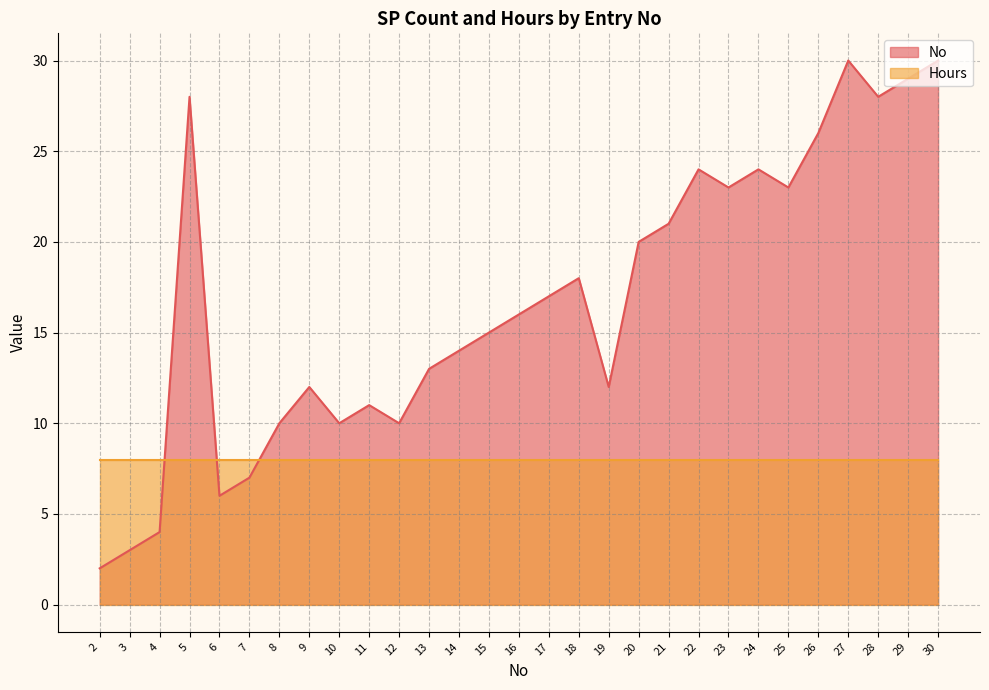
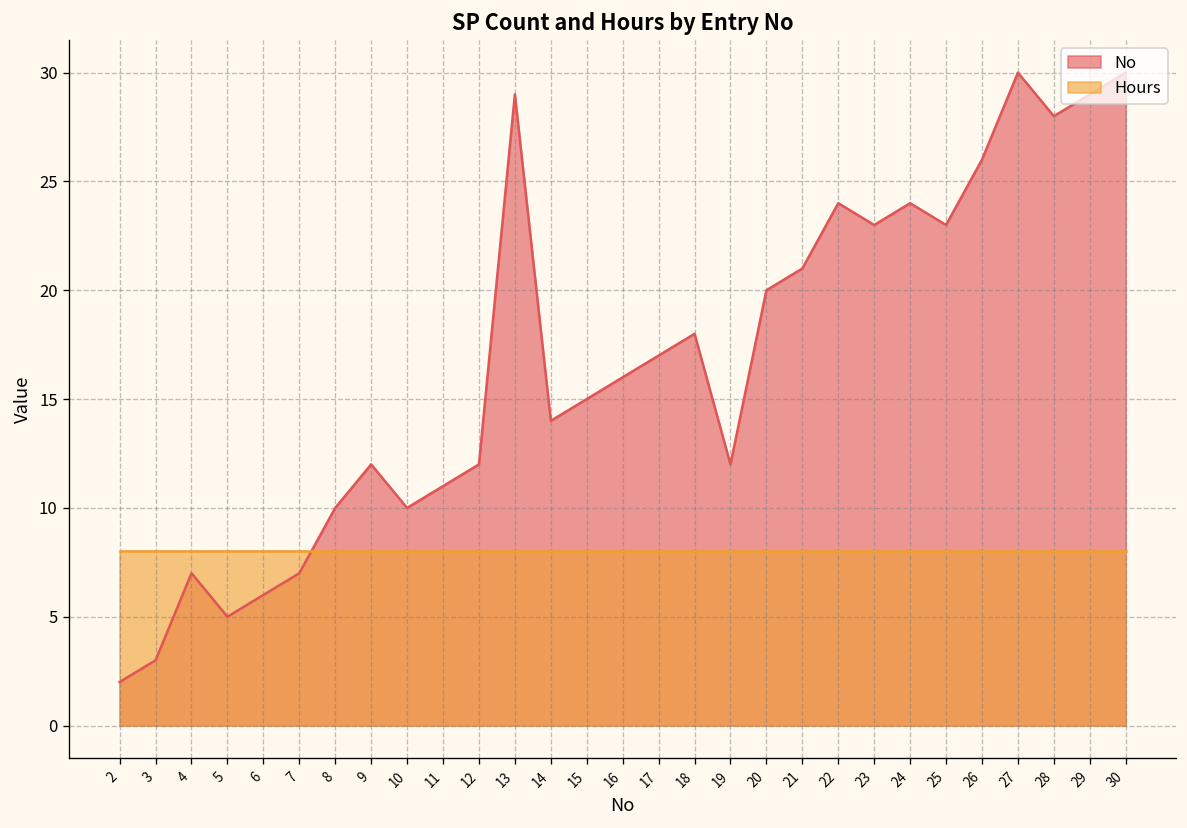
  {
    "No": {
      "2": 2,
      "3": 3,
-     "4": 4,
-     "5": 28,
+     "4": 7,
+     "5": 5,
      "6": 6,
      "7": 7,
      "8": 10,
      "9": 12,
      "10": 10,
      "11": 11,
-     "12": 10,
-     "13": 13,
+     "12": 12,
+     "13": 29,
      "14": 14,
      "15": 15,
      "16": 16,
      "17": 17,
      "18": 18,
      "19": 12,
      "20": 20,
      "21": 21,
      "22": 24,
      "23": 23,
      "24": 24,
      "25": 23,
      "26": 26,
      "27": 30,
      "28": 28
    },
    "Hours": {
      "2": 8,
      "3": 8,
      "4": 8,
      "5": 8,
      "6": 8,
      "7": 8,
      "8": 8,
      "9": 8,
      "10": 8,
      "11": 8,
      "12": 8,
      "13": 8,
      "14": 8,
      "15": 8,
      "16": 8,
      "17": 8,
      "18": 8,
      "19": 8,
      "20": 8,
      "21": 8,
      "22": 8,
      "23": 8,
      "24": 8,
      "25": 8,
      "26": 8,
      "27": 8,
      "28": 8,
      "29": 8,
      "30": 8
    }
  }
